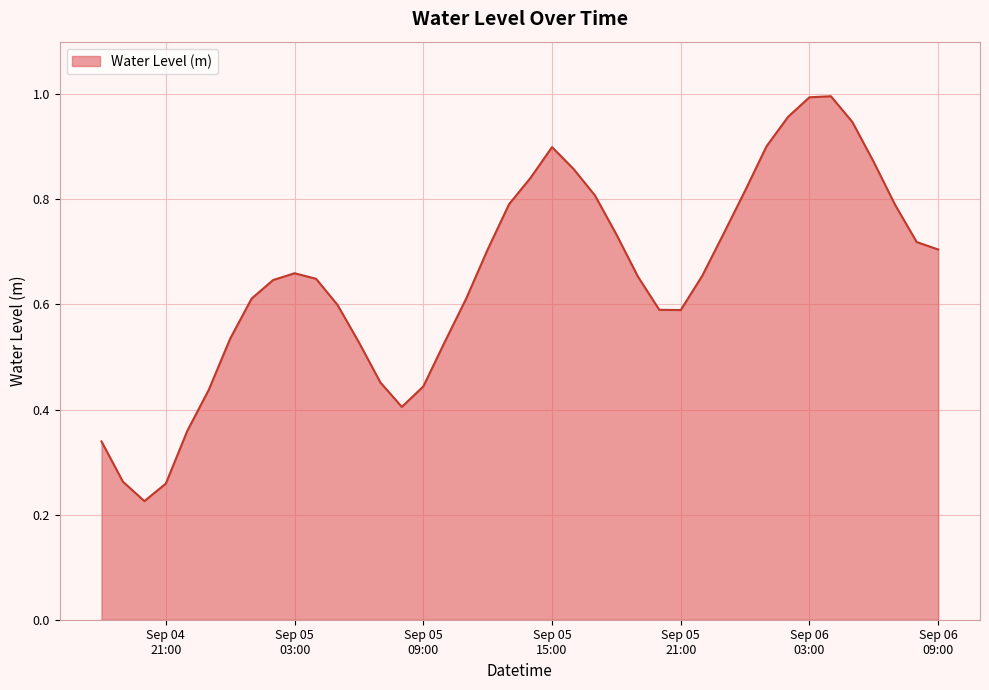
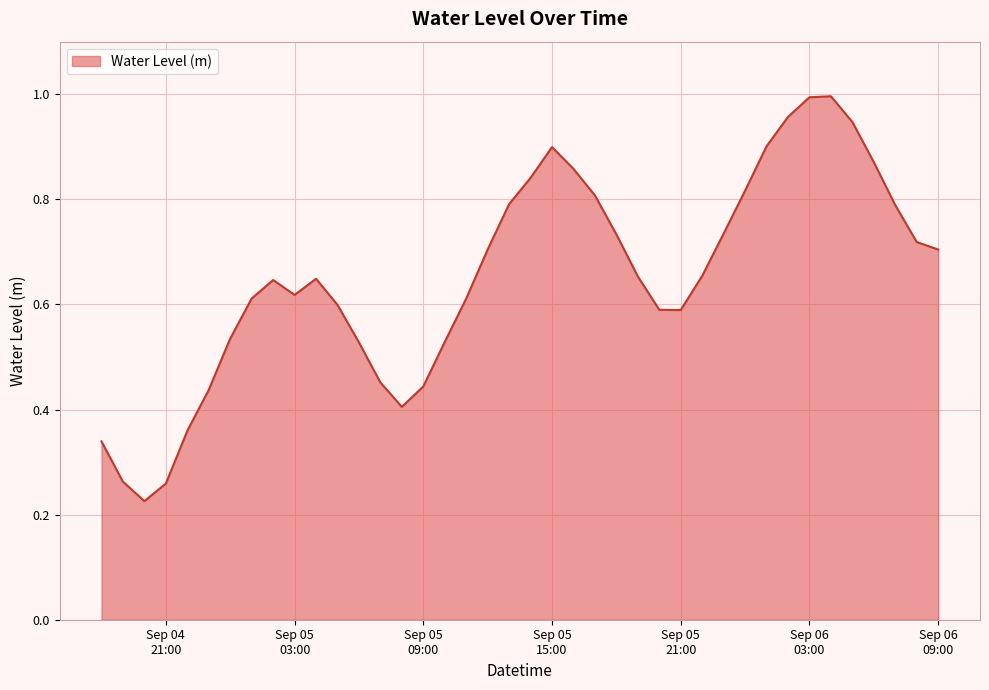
  {
    "Sep 04 21:00": 0.26,
-   "Sep 05 03:00": 0.66,
+   "Sep 05 03:00": 0.62,
    "Sep 05 09:00": 0.44,
    "Sep 05 15:00": 0.90,
    "Sep 05 21:00": 0.59,
    "Sep 06 03:00": 0.99,
    "Sep 06 09:00": 0.70
  }
